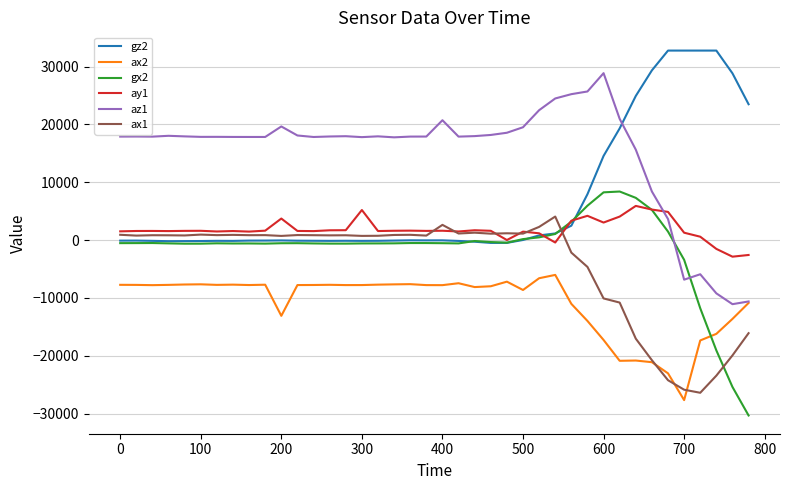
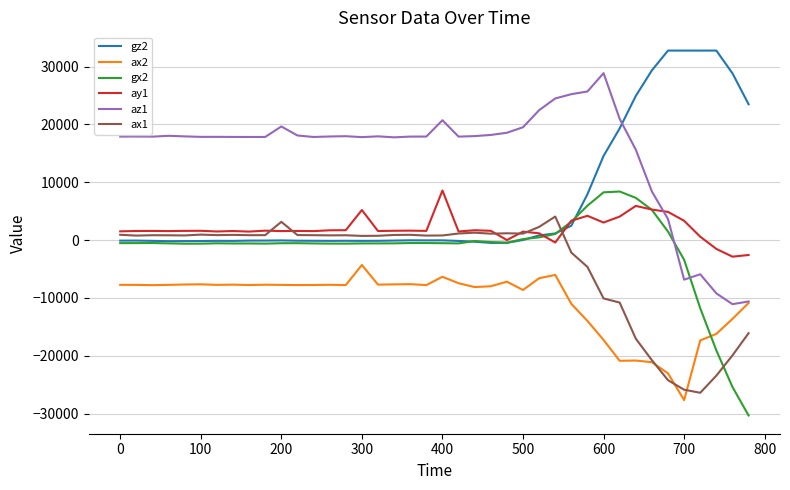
  {
    "gz2": {
      "100": 0,
      "200": 0,
      "400": 0,
      "600": 15000,
      "700": 33000
    },
    "ax2": {
      "0": -8000,
      "100": -8000,
-     "200": -13000,
-     "300": -8000,
-     "400": -8000,
+     "200": -8000,
+     "300": -4000,
+     "400": -6000,
      "500": -9000,
      "600": -17000,
      "700": -28000
    },
    "gx2": {
      "100": -1000,
      "200": -1000,
      "400": -1000,
      "600": 8000,
      "700": -3000
    },
    "ay1": {
      "0": 2000,
      "100": 2000,
-     "200": 4000,
+     "200": 2000,
      "300": 5000,
-     "400": 2000,
+     "400": 9000,
      "600": 3000,
-     "700": 1000
+     "700": 3000
    },
    "az1": {
      "0": 18000,
      "100": 18000,
      "200": 20000,
      "300": 18000,
      "400": 21000,
      "500": 20000,
      "600": 29000,
      "700": -7000
    },
    "ax1": {
      "0": 1000,
      "100": 1000,
-     "200": 1000,
+     "200": 3000,
      "300": 1000,
-     "400": 3000,
+     "400": 1000,
      "600": -10000,
      "700": -26000
    }
  }
